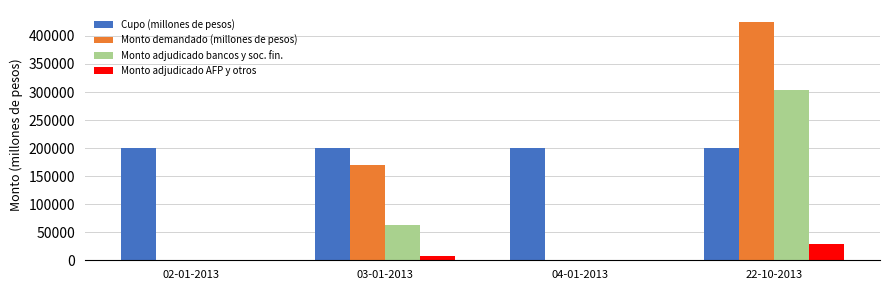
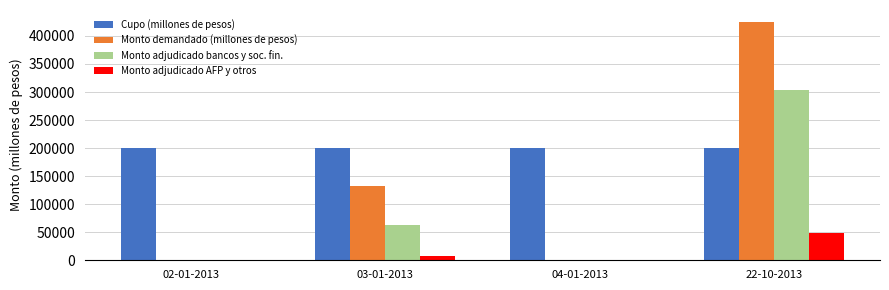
  {
    "Cupo (millones de pesos)": {
      "02-01-2013": 200000,
      "03-01-2013": 200000,
      "04-01-2013": 200000,
      "22-10-2013": 200000
    },
    "Monto demandado (millones de pesos)": {
      "02-01-2013": 0,
-     "03-01-2013": 170000,
+     "03-01-2013": 130000,
      "04-01-2013": 0,
      "22-10-2013": 430000
    },
    "Monto adjudicado bancos y soc. fin.": {
      "02-01-2013": 0,
      "03-01-2013": 60000,
      "04-01-2013": 0,
      "22-10-2013": 300000
    },
    "Monto adjudicado AFP y otros": {
      "02-01-2013": 0,
      "03-01-2013": 10000,
      "04-01-2013": 0,
-     "22-10-2013": 30000
+     "22-10-2013": 50000
    }
  }
